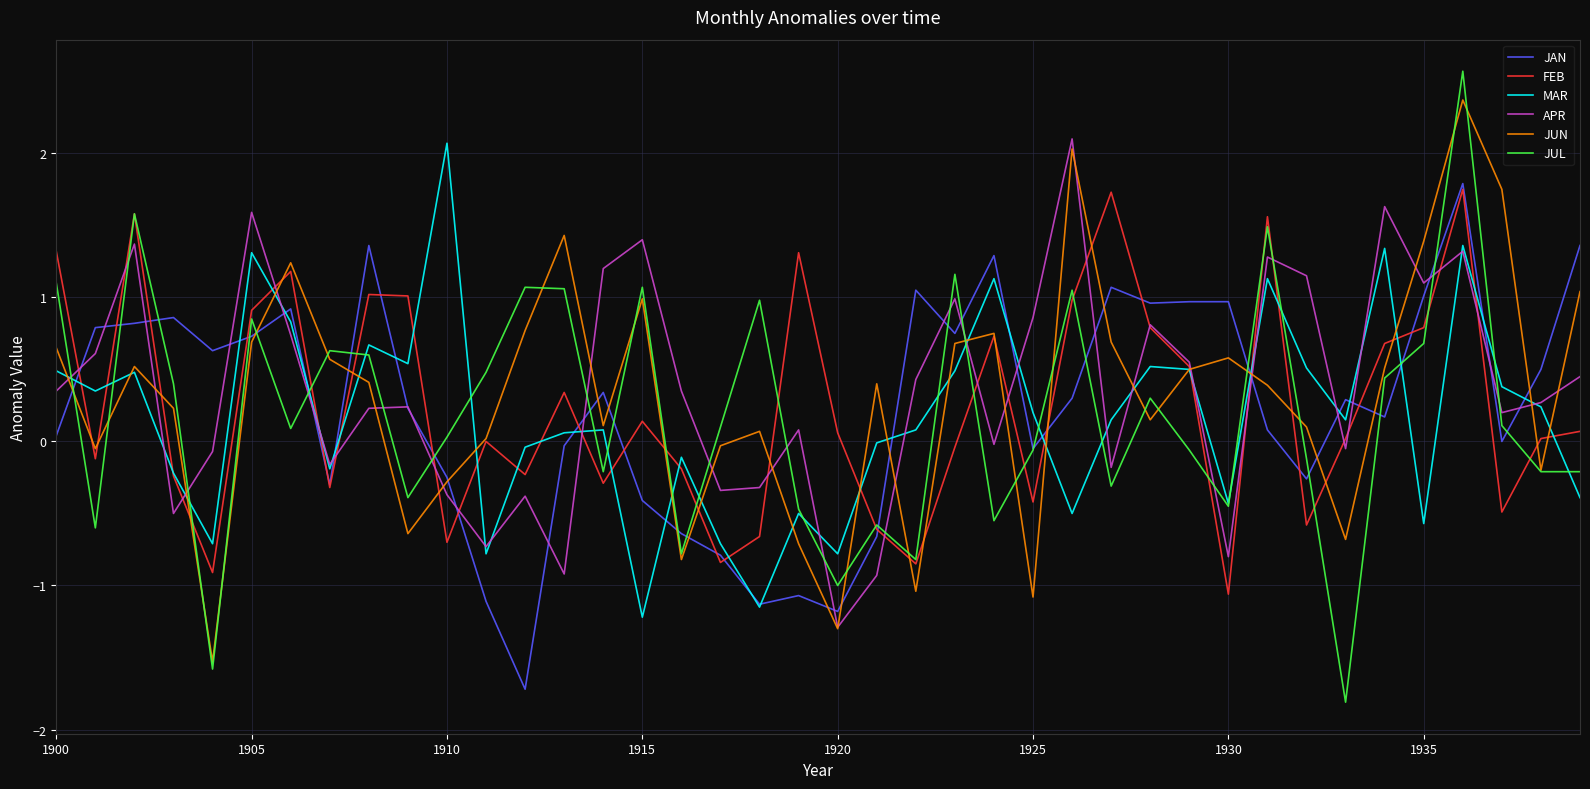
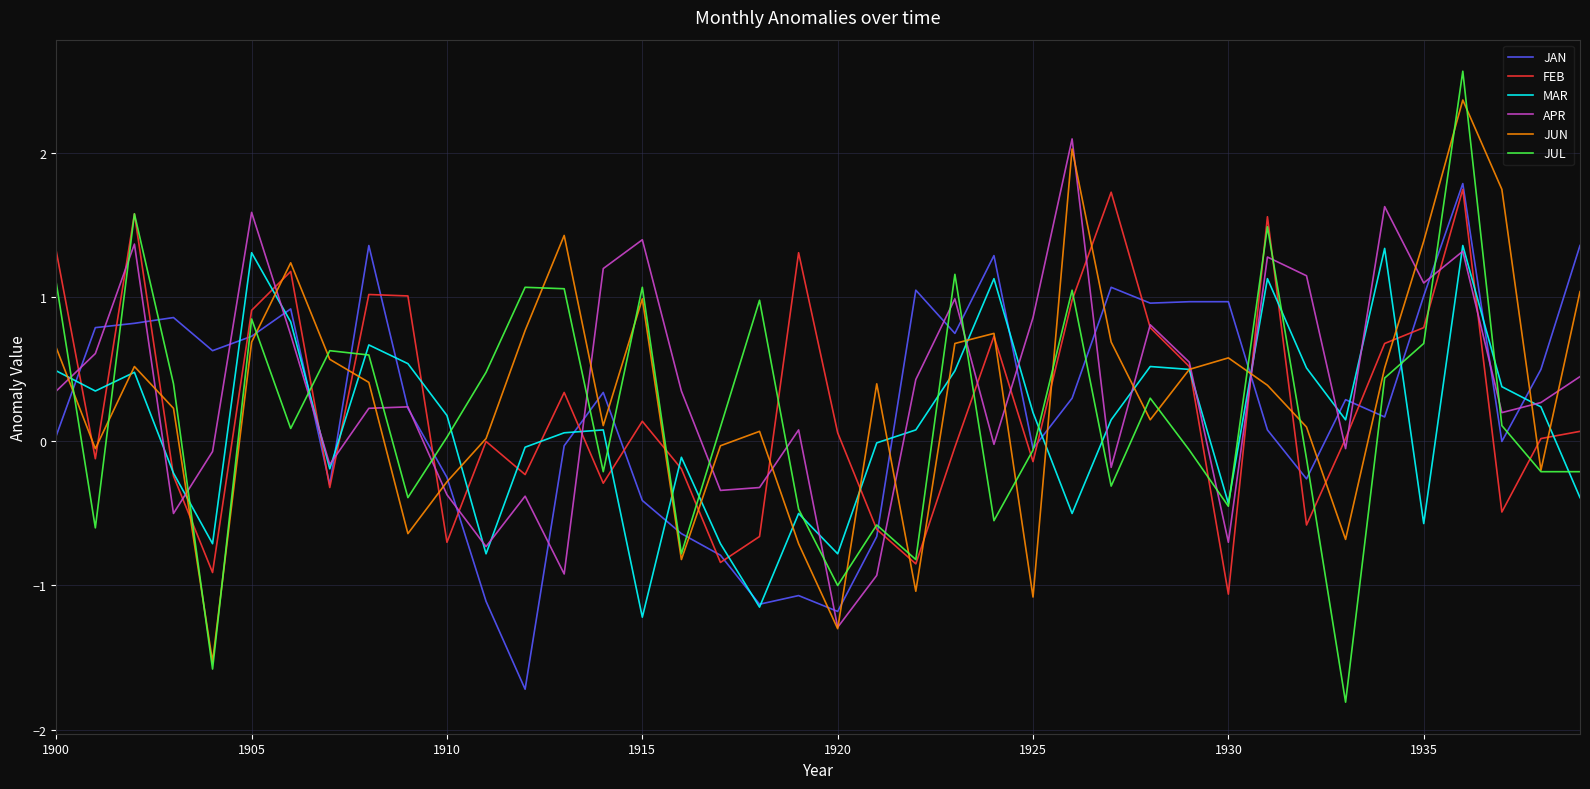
  {
    "JAN": {
      "1900": 0.04,
      "1905": 0.73,
      "1910": -0.25,
      "1915": -0.41,
      "1920": -1.18,
      "1930": 0.97,
      "1935": 1.01
    },
    "FEB": {
      "1900": 1.32,
      "1905": 0.91,
      "1910": -0.70,
      "1915": 0.14,
      "1920": 0.06,
-     "1925": -0.42,
+     "1925": -0.14,
      "1930": -1.06,
      "1935": 0.79
    },
    "MAR": {
      "1900": 0.49,
      "1905": 1.31,
-     "1910": 2.07,
+     "1910": 0.18,
      "1915": -1.22,
      "1920": -0.78,
      "1925": 0.20,
      "1930": -0.43,
      "1935": -0.57
    },
    "APR": {
      "1900": 0.35,
      "1905": 1.6,
      "1910": -0.37,
      "1915": 1.4,
      "1925": 0.86,
-     "1930": -0.8,
+     "1930": -0.7,
      "1935": 1.1
    },
    "JUN": {
      "1900": 0.65,
      "1905": 0.69,
      "1910": -0.28,
      "1915": 0.99,
      "1925": -1.08,
      "1930": 0.58,
      "1935": 1.39
    },
    "JUL": {
      "1900": 1.10,
      "1905": 0.85,
      "1910": 0.03,
      "1915": 1.07,
      "1920": -1.00,
      "1930": -0.45,
      "1935": 0.68
    }
  }
